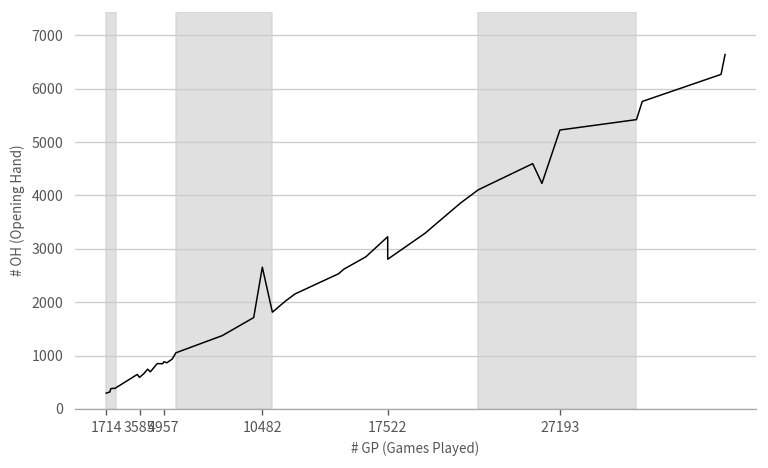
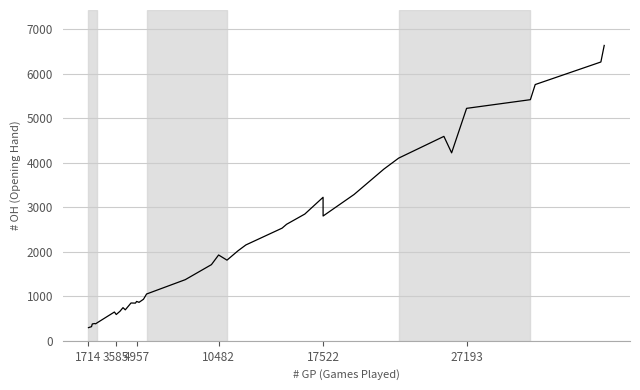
  {
    "1714": 300,
-   "10482": 2700,
+   "10482": 1900,
    "17522": 3200,
    "27193": 5200
  }
